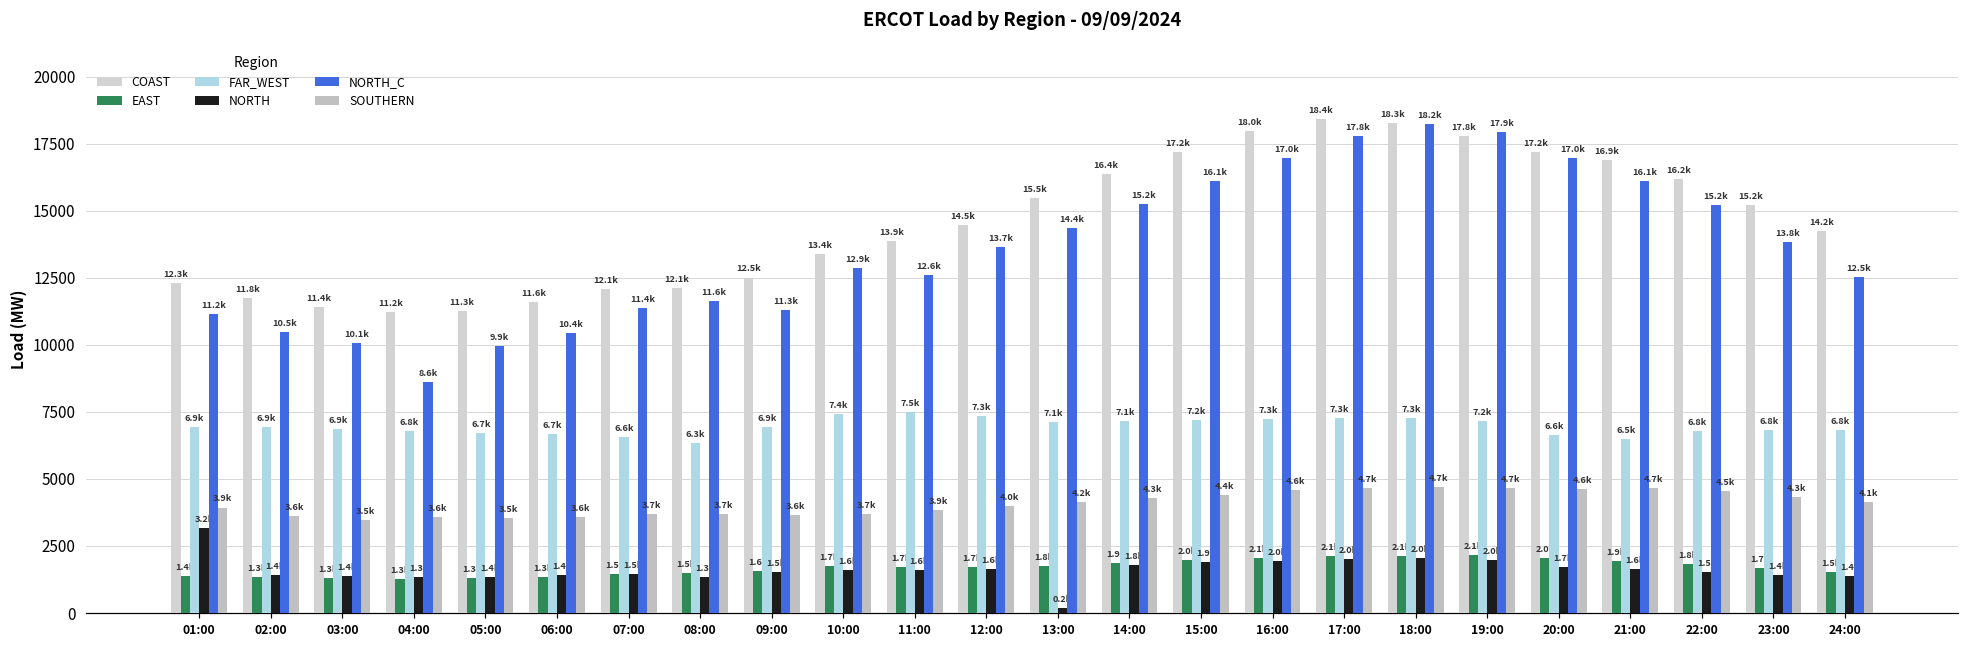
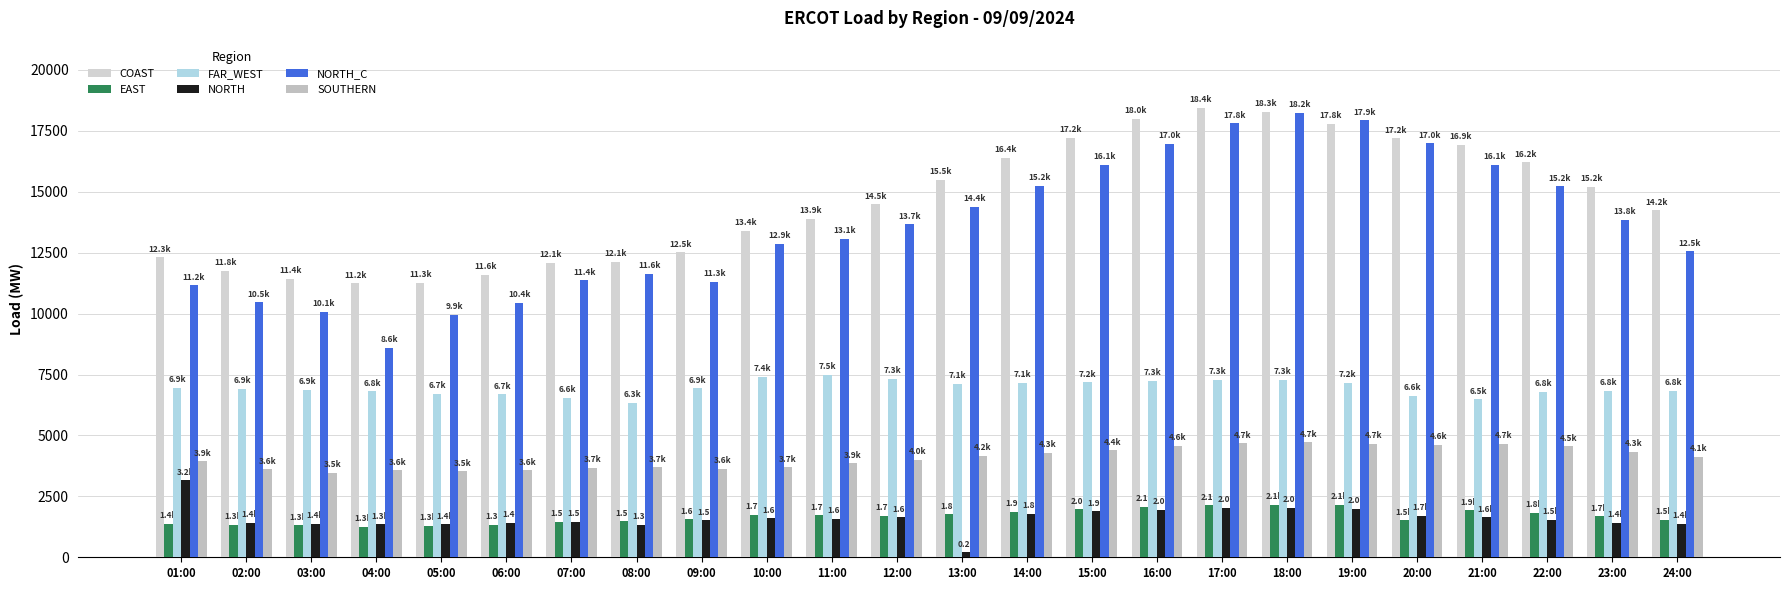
  {
    "EAST": {
      "01:00": "1.4k",
      "02:00": "1.3k",
      "03:00": "1.3k",
      "04:00": "1.3k",
      "05:00": "1.3k",
      "06:00": "1.3k",
      "07:00": "1.5k",
      "08:00": "1.5k",
      "09:00": "1.6k",
      "10:00": "1.7k",
      "11:00": "1.7k",
      "12:00": "1.7k",
      "13:00": "1.8k",
      "14:00": "1.9k",
      "15:00": "2.0k",
      "16:00": "2.1k",
      "17:00": "2.1k",
      "18:00": "2.1k",
      "19:00": "2.1k",
-     "20:00": "2.0k",
+     "20:00": "1.5k",
      "21:00": "1.9k",
      "22:00": "1.8k",
      "23:00": "1.7k",
      "24:00": "1.5k"
    },
    "NORTH": {
      "01:00": "3.2k",
      "02:00": "1.4k",
      "03:00": "1.4k",
      "04:00": "1.3k",
      "05:00": "1.4k",
      "06:00": "1.4k",
      "07:00": "1.5k",
      "08:00": "1.3k",
      "09:00": "1.5k",
      "10:00": "1.6k",
      "11:00": "1.6k",
      "12:00": "1.6k",
      "13:00": "0.2k",
      "14:00": "1.8k",
      "15:00": "1.9k",
      "16:00": "2.0k",
      "17:00": "2.0k",
      "18:00": "2.0k",
      "19:00": "2.0k",
      "20:00": "1.7k",
      "21:00": "1.6k",
      "22:00": "1.5k",
      "23:00": "1.4k",
      "24:00": "1.4k"
    },
    "NORTH_C": {
      "01:00": "11.2k",
      "02:00": "10.5k",
      "03:00": "10.1k",
      "04:00": "8.6k",
      "05:00": "9.9k",
      "06:00": "10.4k",
      "07:00": "11.4k",
      "08:00": "11.6k",
      "09:00": "11.3k",
      "10:00": "12.9k",
-     "11:00": "12.6k",
+     "11:00": "13.1k",
      "12:00": "13.7k",
      "13:00": "14.4k",
      "14:00": "15.2k",
      "15:00": "16.1k",
      "16:00": "17.0k",
      "17:00": "17.8k",
      "18:00": "18.2k",
      "19:00": "17.9k",
      "20:00": "17.0k",
      "21:00": "16.1k",
      "22:00": "15.2k",
      "23:00": "13.8k",
      "24:00": "12.5k"
    }
  }
